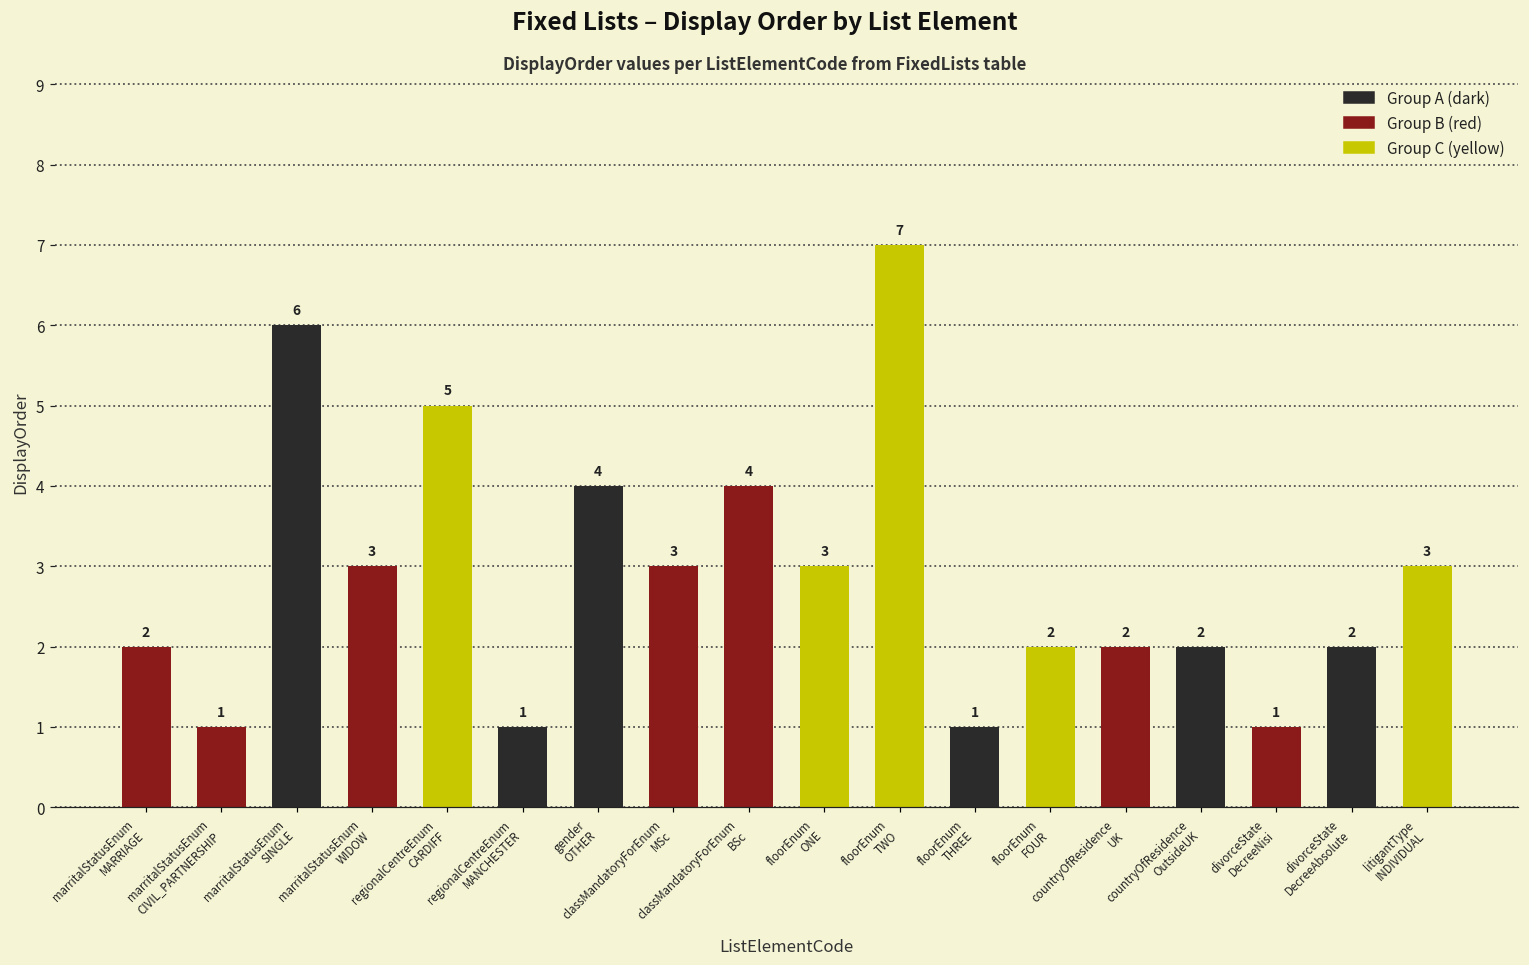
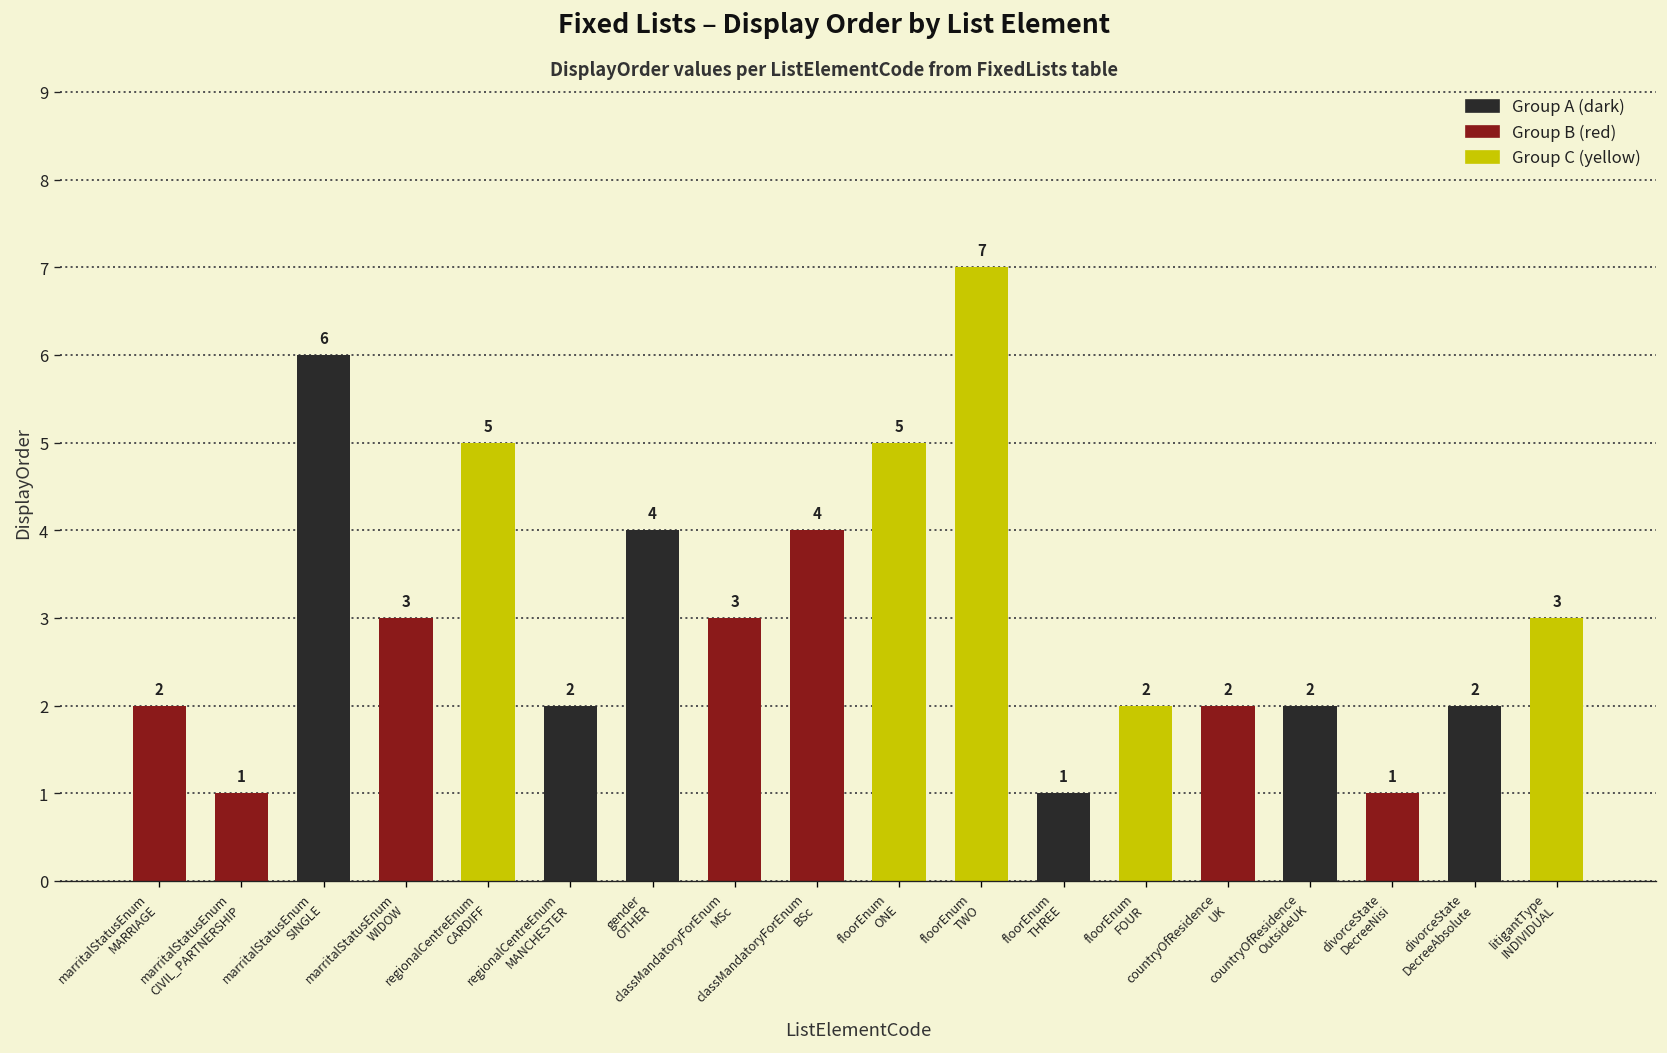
  {
    "marritalStatusEnum MARRIAGE": 2,
    "marritalStatusEnum CIVIL_PARTNERSHIP": 1,
    "marritalStatusEnum SINGLE": 6,
    "marritalStatusEnum WIDOW": 3,
    "regionalCentreEnum CARDIFF": 5,
-   "regionalCentreEnum MANCHESTER": 1,
+   "regionalCentreEnum MANCHESTER": 2,
    "gender OTHER": 4,
    "classMandatoryForEnum MSc": 3,
    "classMandatoryForEnum BSc": 4,
-   "floorEnum ONE": 3,
+   "floorEnum ONE": 5,
    "floorEnum TWO": 7,
    "floorEnum THREE": 1,
    "floorEnum FOUR": 2,
    "countryOfResidence UK": 2,
    "countryOfResidence OutsideUK": 2,
    "divorceState DecreeNisi": 1,
    "divorceState DecreeAbsolute": 2,
    "litigantType INDIVIDUAL": 3
  }
